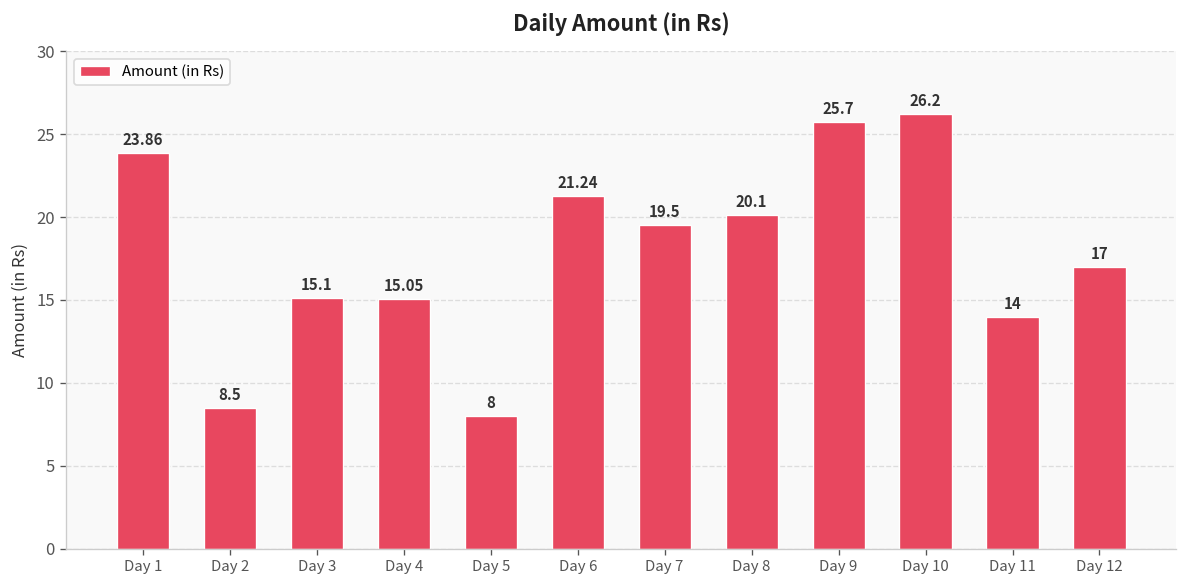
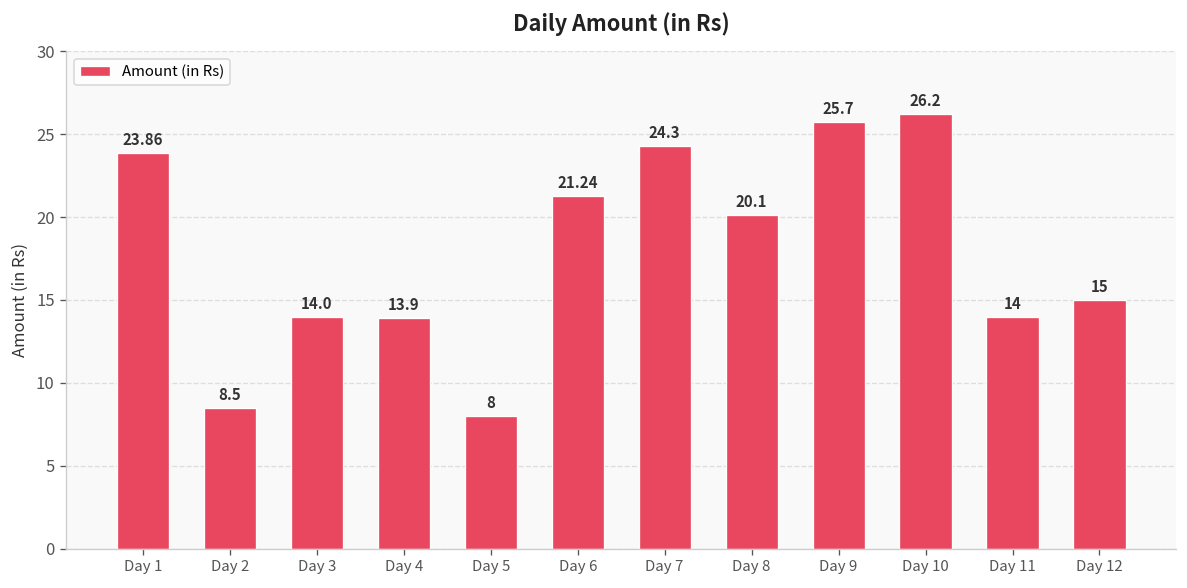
  {
    "Day 1": 23.86,
    "Day 2": 8.5,
-   "Day 3": 15.1,
-   "Day 4": 15.05,
+   "Day 3": 14.0,
+   "Day 4": 13.9,
    "Day 5": 8,
    "Day 6": 21.24,
-   "Day 7": 19.5,
+   "Day 7": 24.3,
    "Day 8": 20.1,
    "Day 9": 25.7,
    "Day 10": 26.2,
    "Day 11": 14,
-   "Day 12": 17
+   "Day 12": 15
  }
